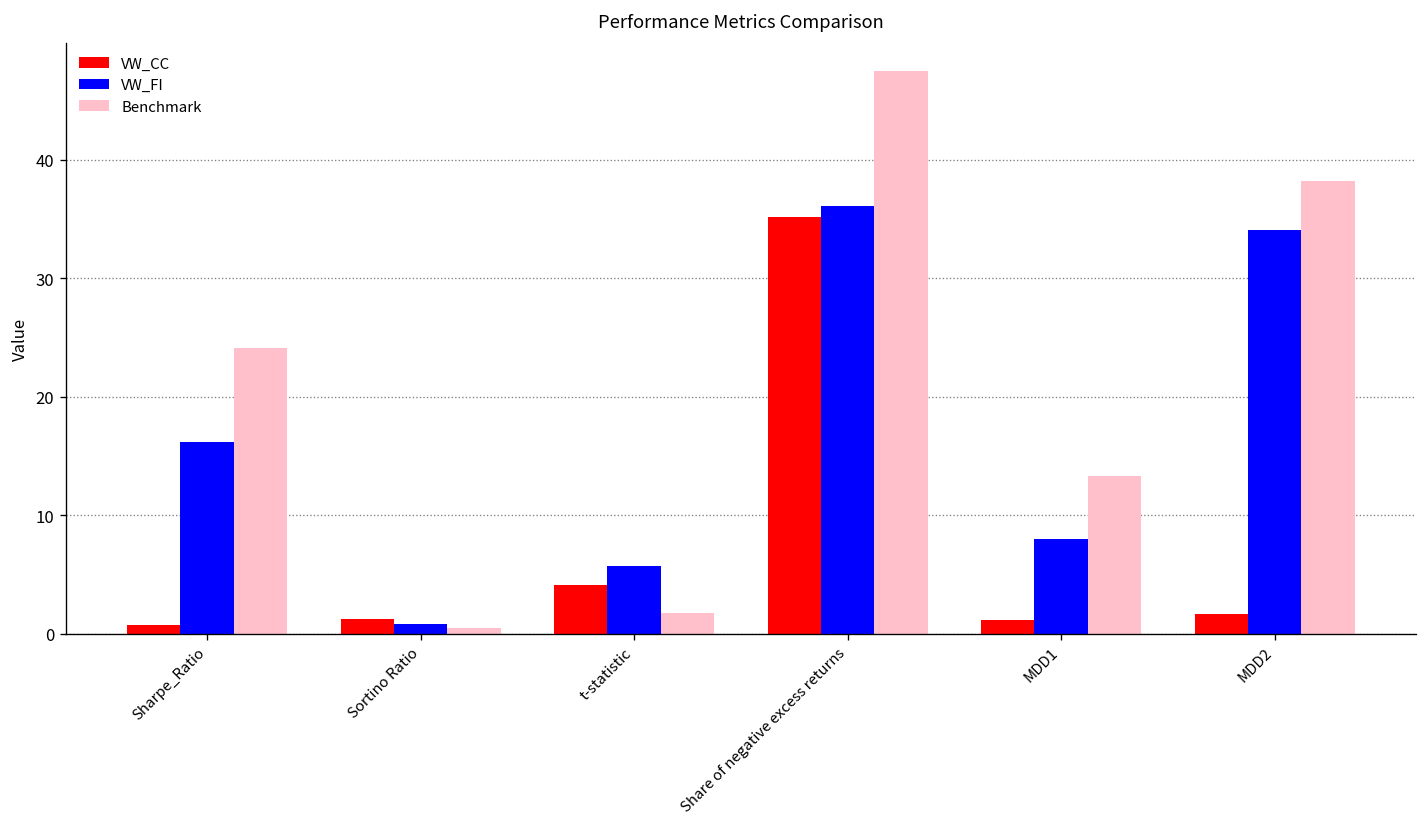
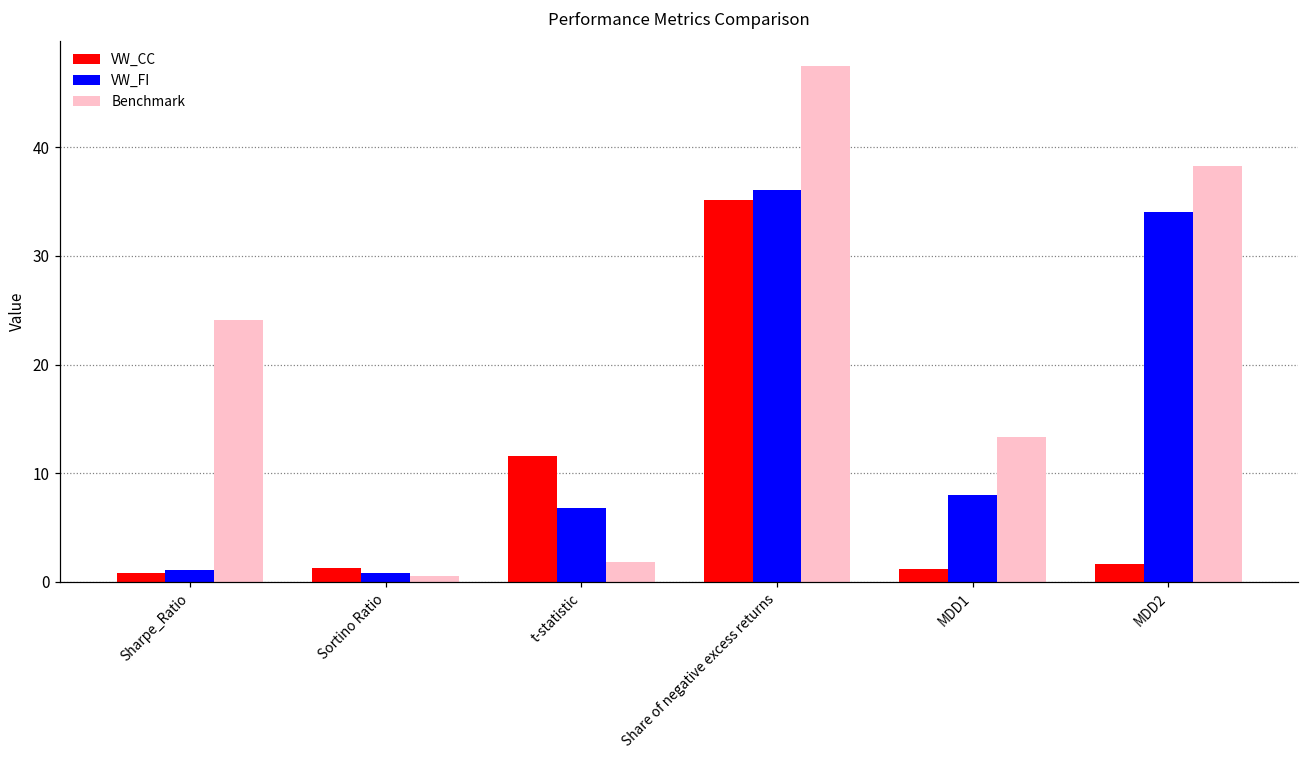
  {
    "VW_CC": {
      "Sharpe_Ratio": 1,
      "Sortino Ratio": 1,
-     "t-statistic": 4,
+     "t-statistic": 12,
      "Share of negative excess returns": 35,
      "MDD1": 1,
      "MDD2": 2
    },
    "VW_FI": {
-     "Sharpe_Ratio": 16,
+     "Sharpe_Ratio": 1,
      "Sortino Ratio": 1,
-     "t-statistic": 6,
+     "t-statistic": 7,
      "Share of negative excess returns": 36,
      "MDD1": 8,
      "MDD2": 34
    },
    "Benchmark": {
      "Sharpe_Ratio": 24,
      "Sortino Ratio": 1,
      "t-statistic": 2,
      "Share of negative excess returns": 47,
      "MDD1": 13,
      "MDD2": 38
    }
  }
